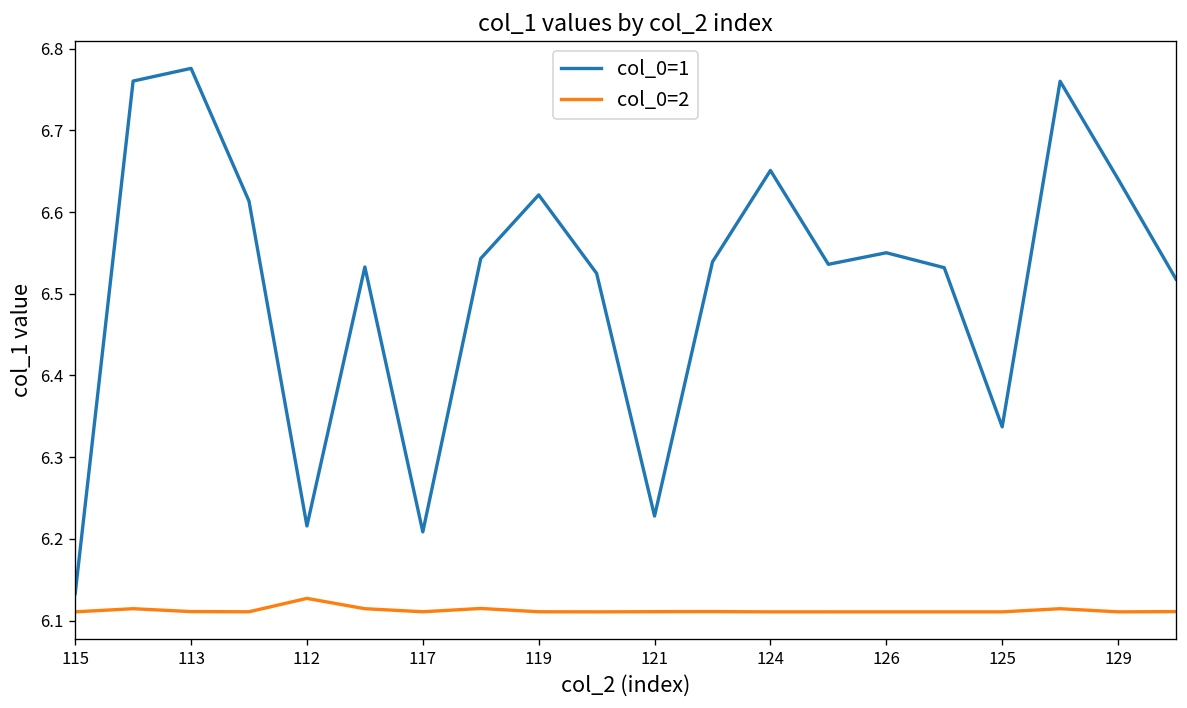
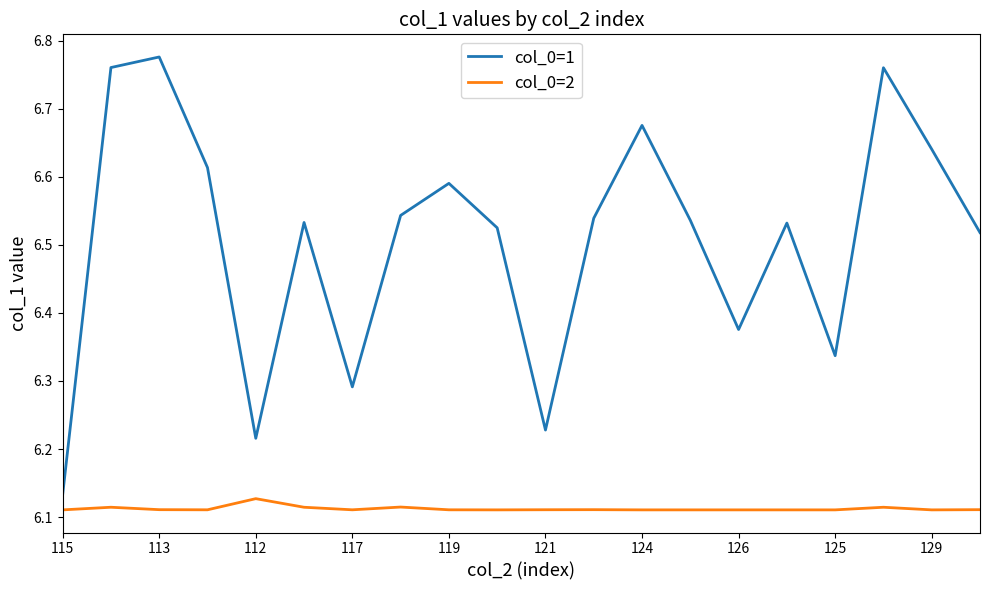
  {
    "col_0=1": {
      "115": 6.13,
      "113": 6.78,
      "112": 6.22,
-     "117": 6.21,
-     "119": 6.62,
+     "117": 6.29,
+     "119": 6.59,
      "121": 6.23,
-     "124": 6.65,
-     "126": 6.55,
+     "124": 6.68,
+     "126": 6.38,
      "125": 6.34,
      "129": 6.64
    },
    "col_0=2": {
      "115": 6.11,
      "113": 6.11,
      "112": 6.13,
      "117": 6.11,
      "119": 6.11,
      "121": 6.11,
      "124": 6.11,
      "126": 6.11,
      "125": 6.11,
      "129": 6.11
    }
  }
